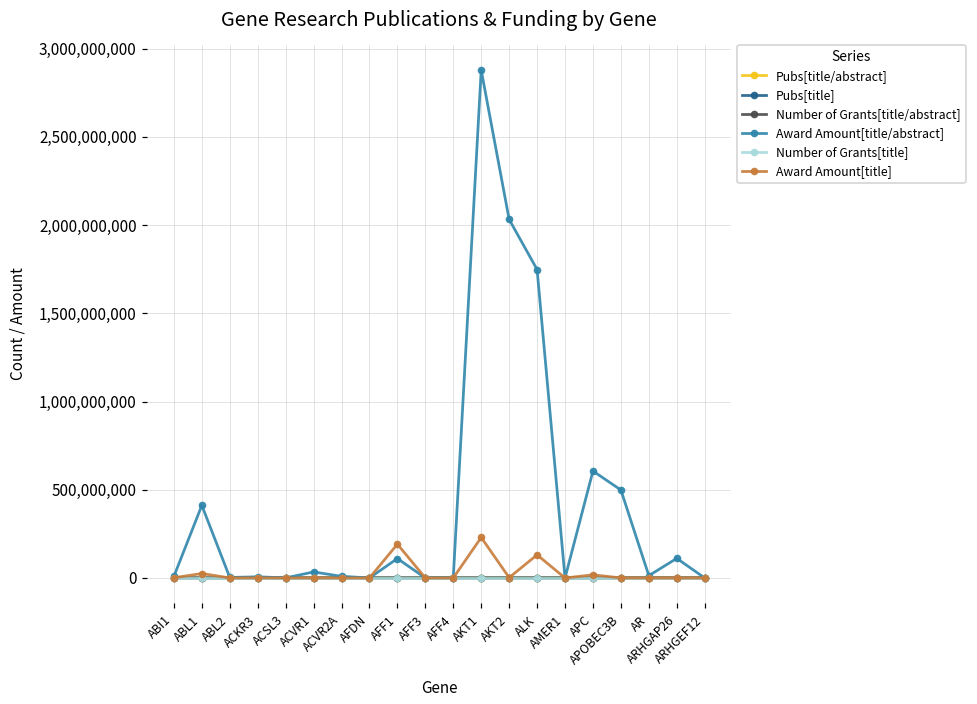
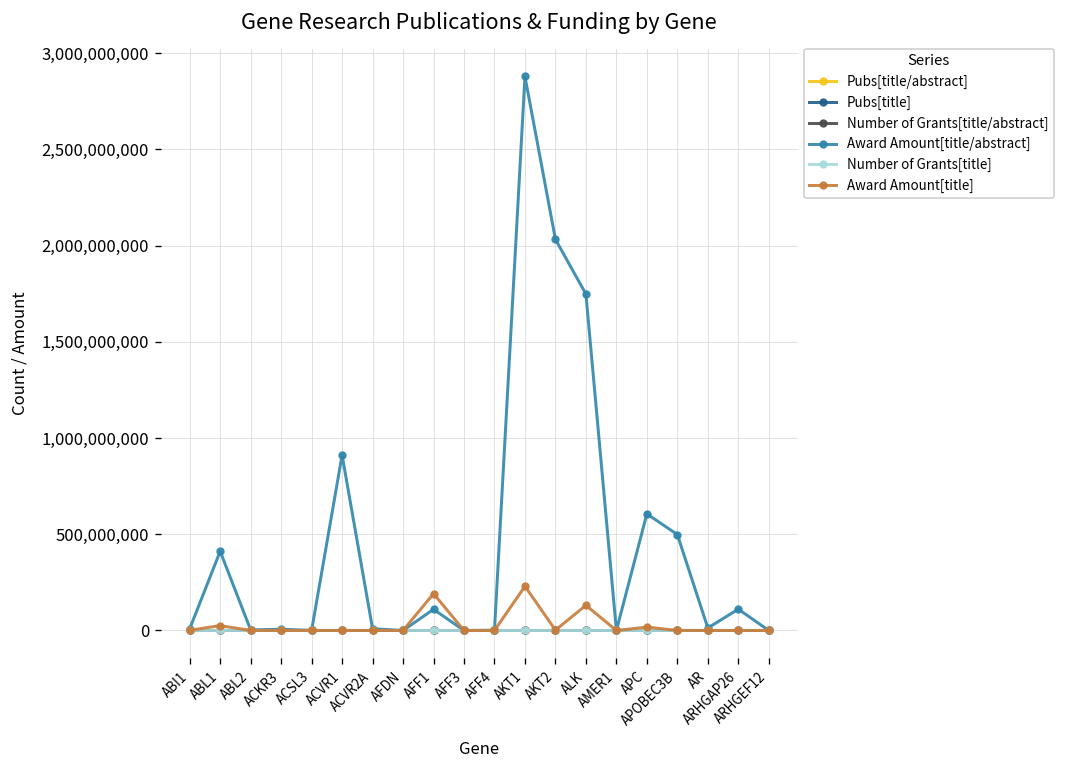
  {
    "Number of Grants[title]": {
      "ABL1": "0",
      "AFF1": "0",
      "AKT1": "0",
      "ALK": "0",
      "APC": "0"
    },
    "Award Amount[title/abstract]": {
      "ABL1": "410,000,000",
-     "ACVR1": "30,000,000",
+     "ACVR1": "910,000,000",
      "AFF1": "110,000,000",
      "AKT1": "2,880,000,000",
      "AKT2": "2,030,000,000",
      "ALK": "1,750,000,000",
      "APC": "610,000,000",
      "APOBEC3B": "500,000,000",
      "ARHGAP26": "110,000,000"
    },
    "Award Amount[title]": {
      "ABL1": "30,000,000",
      "AFF1": "190,000,000",
      "AKT1": "230,000,000",
      "ALK": "130,000,000",
      "APC": "20,000,000"
    }
  }
